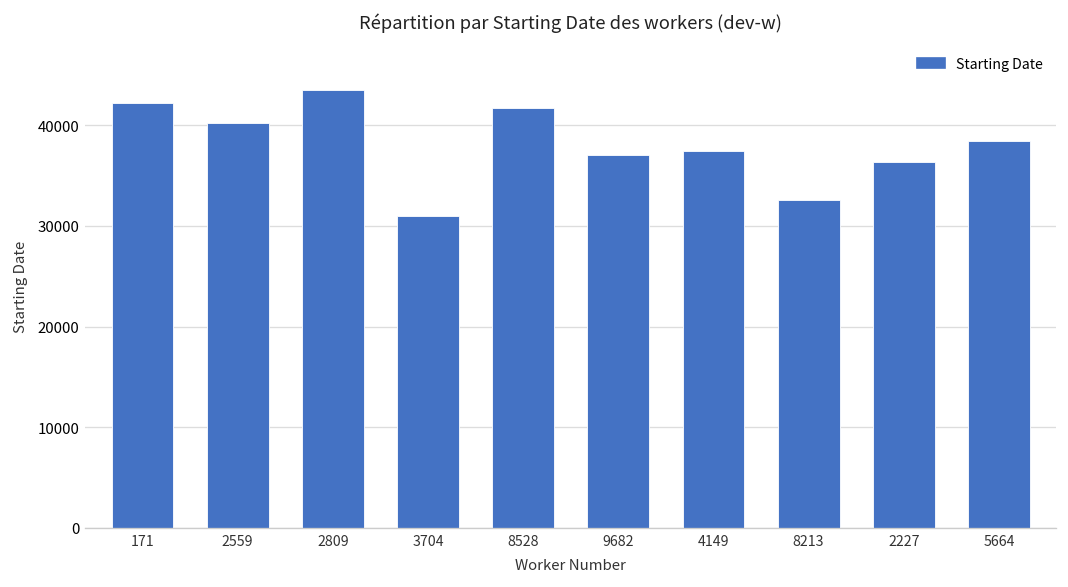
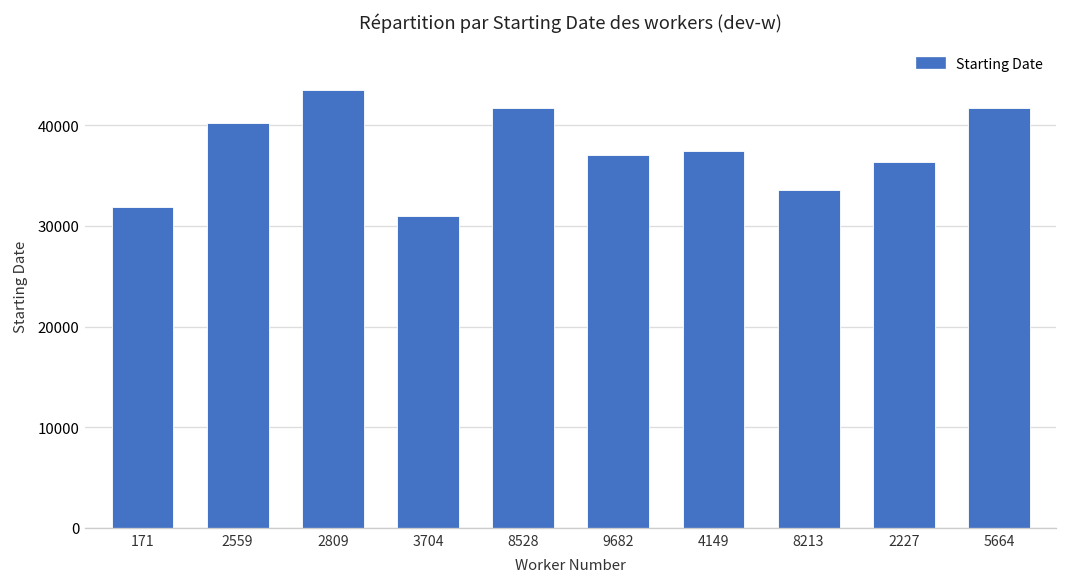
  {
-   "171": 42000,
+   "171": 32000,
    "2559": 40000,
    "2809": 43000,
    "3704": 31000,
    "8528": 42000,
    "9682": 37000,
    "4149": 37000,
-   "8213": 33000,
+   "8213": 34000,
    "2227": 36000,
-   "5664": 38000
+   "5664": 42000
  }
